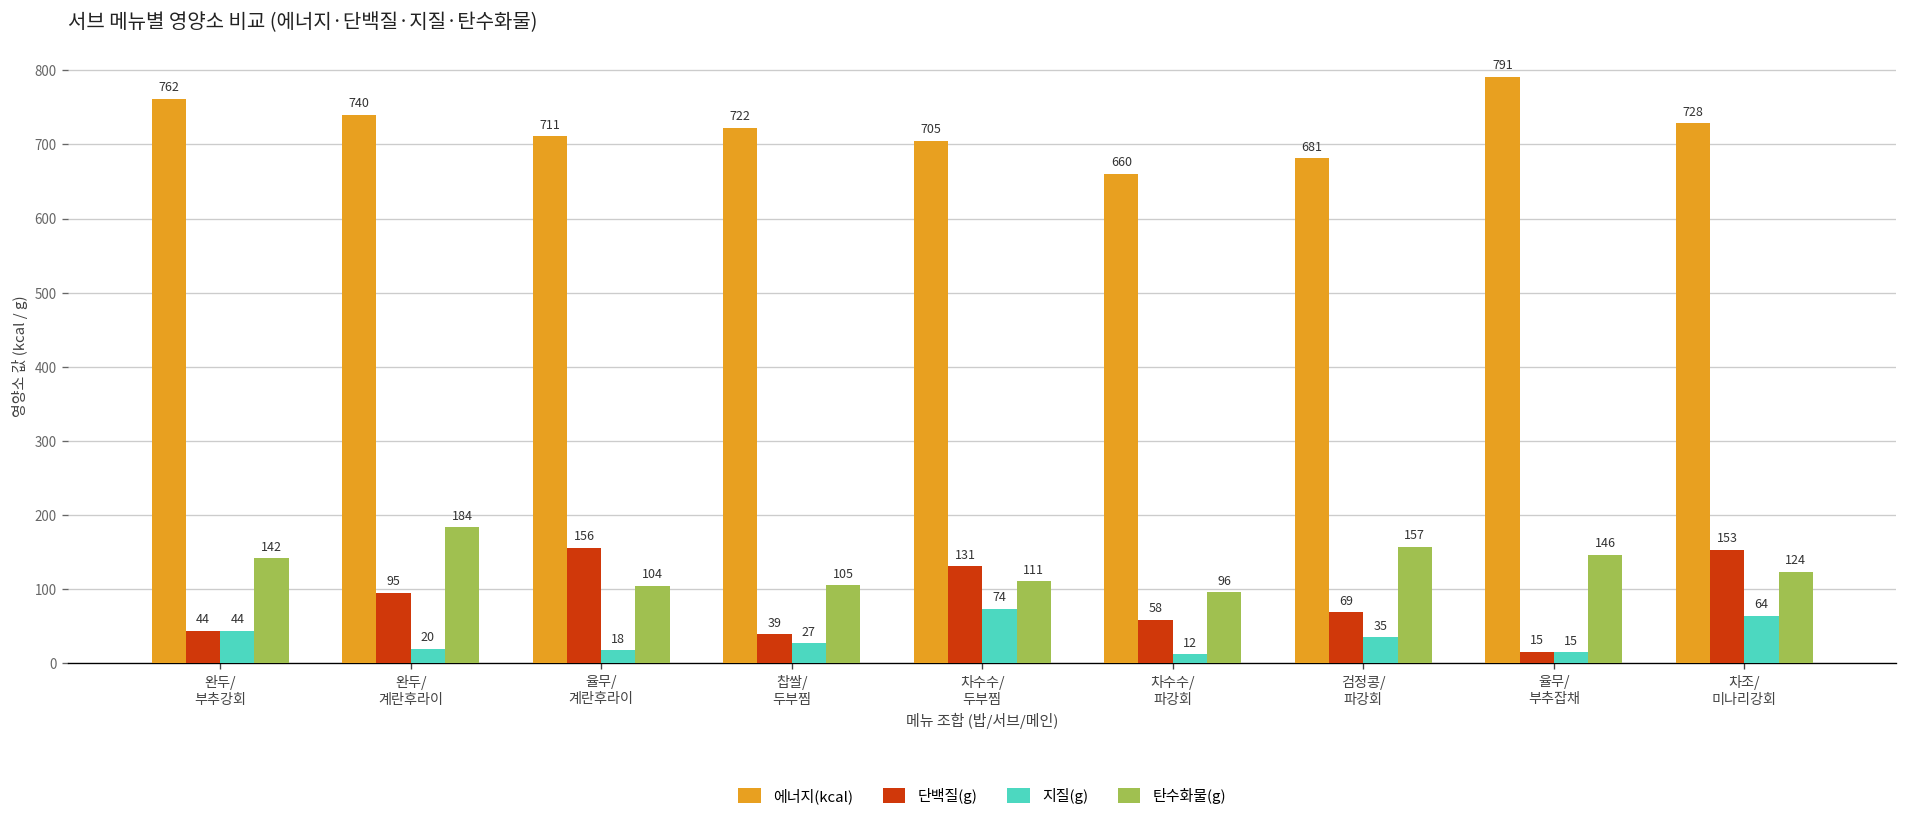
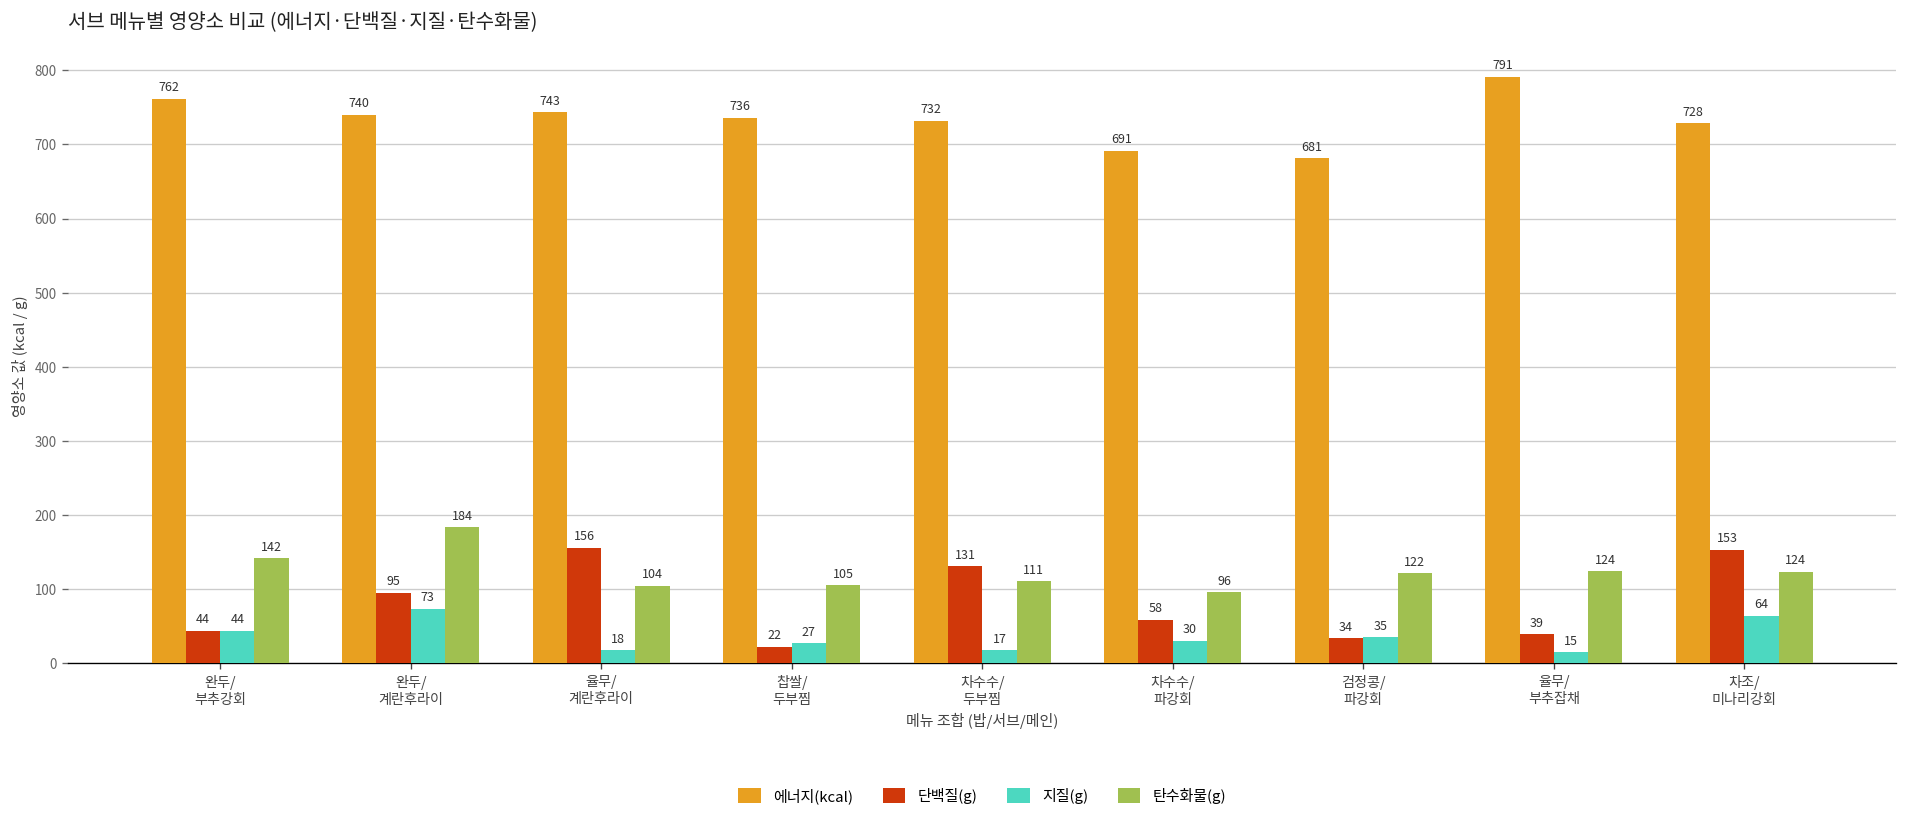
  {
    "에너지(kcal)": {
      "완두/ 부추강회": 762,
      "완두/ 계란후라이": 740,
-     "율무/ 계란후라이": 711,
-     "찹쌀/ 두부찜": 722,
-     "차수수/ 두부찜": 705,
-     "차수수/ 파강회": 660,
+     "율무/ 계란후라이": 743,
+     "찹쌀/ 두부찜": 736,
+     "차수수/ 두부찜": 732,
+     "차수수/ 파강회": 691,
      "검정콩/ 파강회": 681,
      "율무/ 부추잡채": 791,
      "차조/ 미나리강회": 728
    },
    "단백질(g)": {
      "완두/ 부추강회": 44,
      "완두/ 계란후라이": 95,
      "율무/ 계란후라이": 156,
-     "찹쌀/ 두부찜": 39,
+     "찹쌀/ 두부찜": 22,
      "차수수/ 두부찜": 131,
      "차수수/ 파강회": 58,
-     "검정콩/ 파강회": 69,
-     "율무/ 부추잡채": 15,
+     "검정콩/ 파강회": 34,
+     "율무/ 부추잡채": 39,
      "차조/ 미나리강회": 153
    },
    "지질(g)": {
      "완두/ 부추강회": 44,
-     "완두/ 계란후라이": 20,
+     "완두/ 계란후라이": 73,
      "율무/ 계란후라이": 18,
      "찹쌀/ 두부찜": 27,
-     "차수수/ 두부찜": 74,
-     "차수수/ 파강회": 12,
+     "차수수/ 두부찜": 17,
+     "차수수/ 파강회": 30,
      "검정콩/ 파강회": 35,
      "율무/ 부추잡채": 15,
      "차조/ 미나리강회": 64
    },
    "탄수화물(g)": {
      "완두/ 부추강회": 142,
      "완두/ 계란후라이": 184,
      "율무/ 계란후라이": 104,
      "찹쌀/ 두부찜": 105,
      "차수수/ 두부찜": 111,
      "차수수/ 파강회": 96,
-     "검정콩/ 파강회": 157,
-     "율무/ 부추잡채": 146,
+     "검정콩/ 파강회": 122,
+     "율무/ 부추잡채": 124,
      "차조/ 미나리강회": 124
    }
  }
